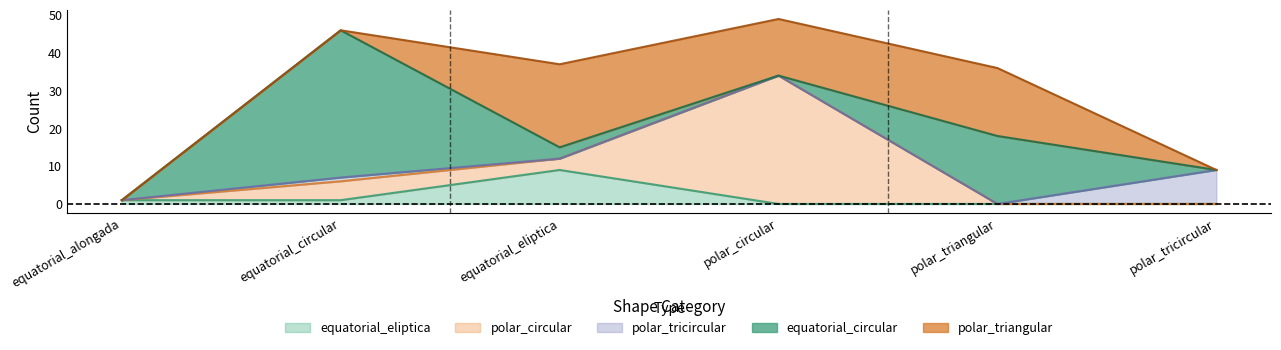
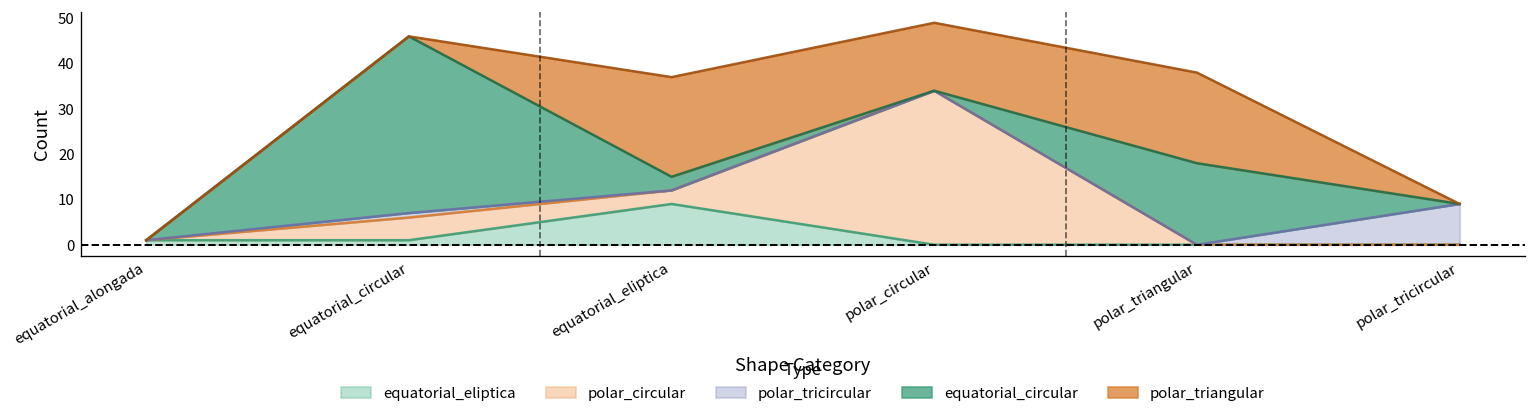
  {
    "polar_circular": {
      "equatorial_circular": 5
    },
    "equatorial_circular": {
      "equatorial_eliptica": 3,
      "polar_triangular": 18
    },
    "polar_triangular": {
      "equatorial_eliptica": 22,
      "polar_circular": 15,
-     "polar_triangular": 18
+     "polar_triangular": 20
    }
  }
